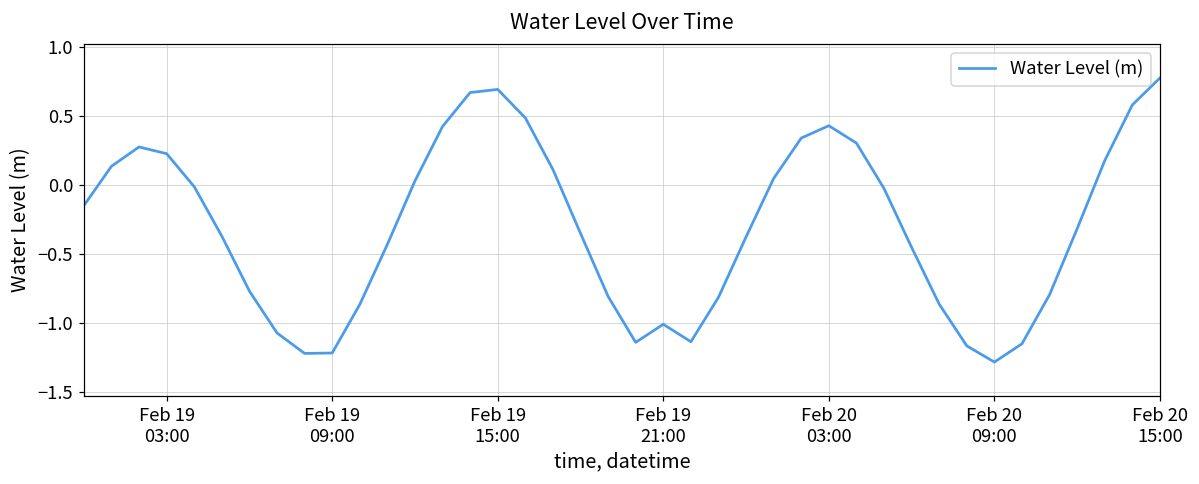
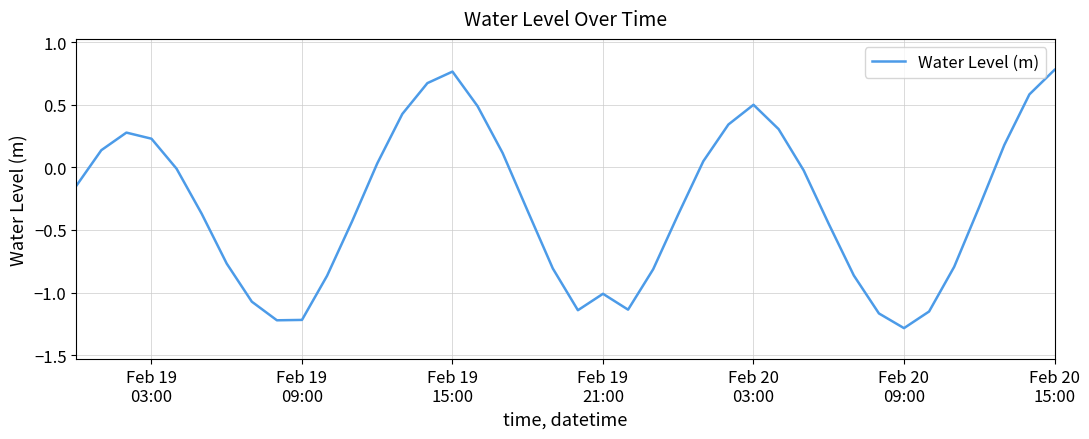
  {
    "Feb 19 03:00": 0.23,
    "Feb 19 09:00": -1.22,
-   "Feb 19 15:00": 0.70,
+   "Feb 19 15:00": 0.76,
    "Feb 19 21:00": -1.01,
-   "Feb 20 03:00": 0.43,
+   "Feb 20 03:00": 0.50,
    "Feb 20 09:00": -1.28,
    "Feb 20 15:00": 0.78
  }
